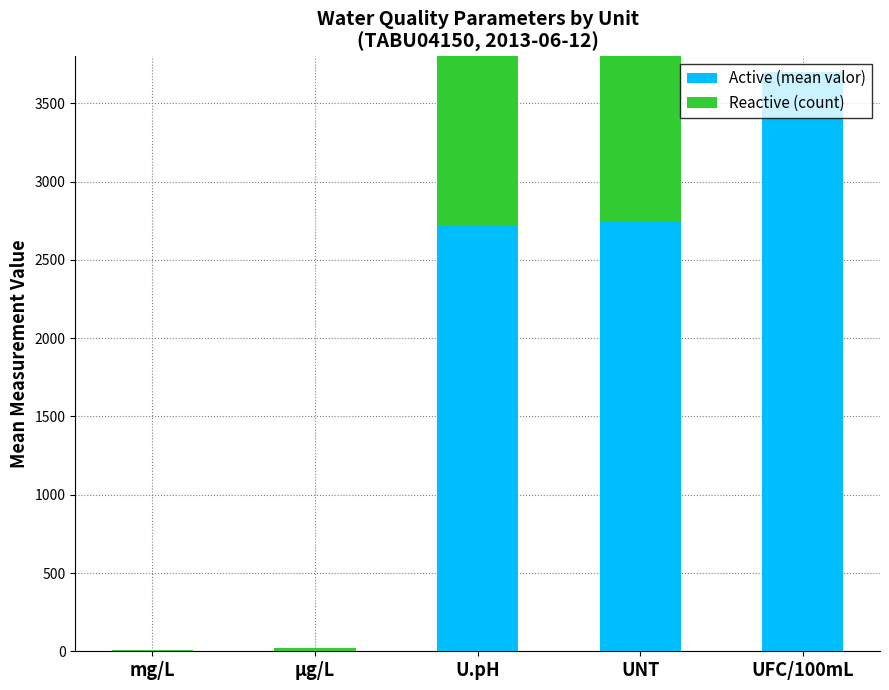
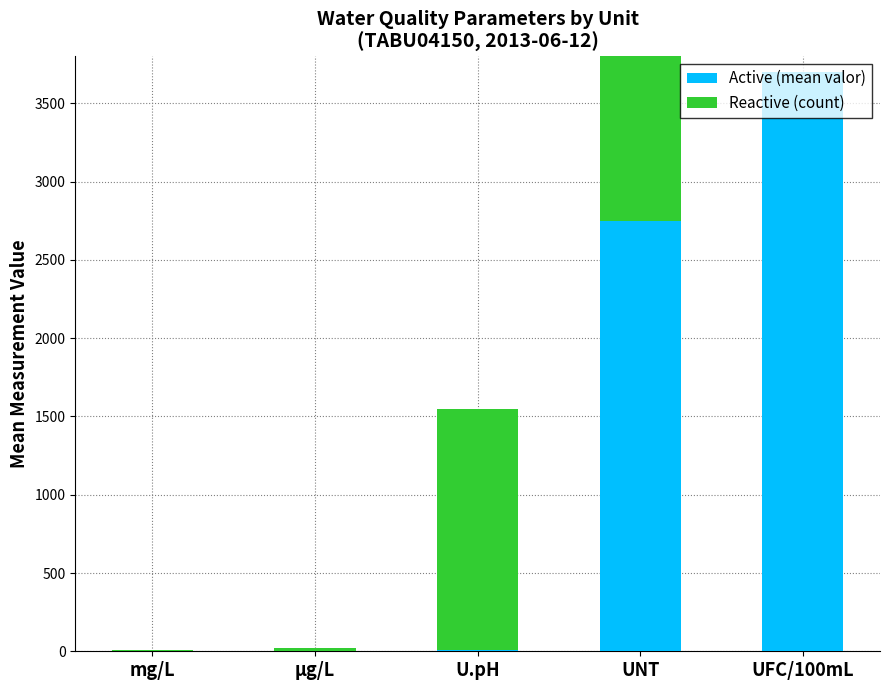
  {
    "Active (mean valor)": {
-     "U.pH": 2720,
+     "U.pH": 10,
      "UNT": 2750
    },
    "Reactive (count)": {
      "µg/L": 20
    }
  }
